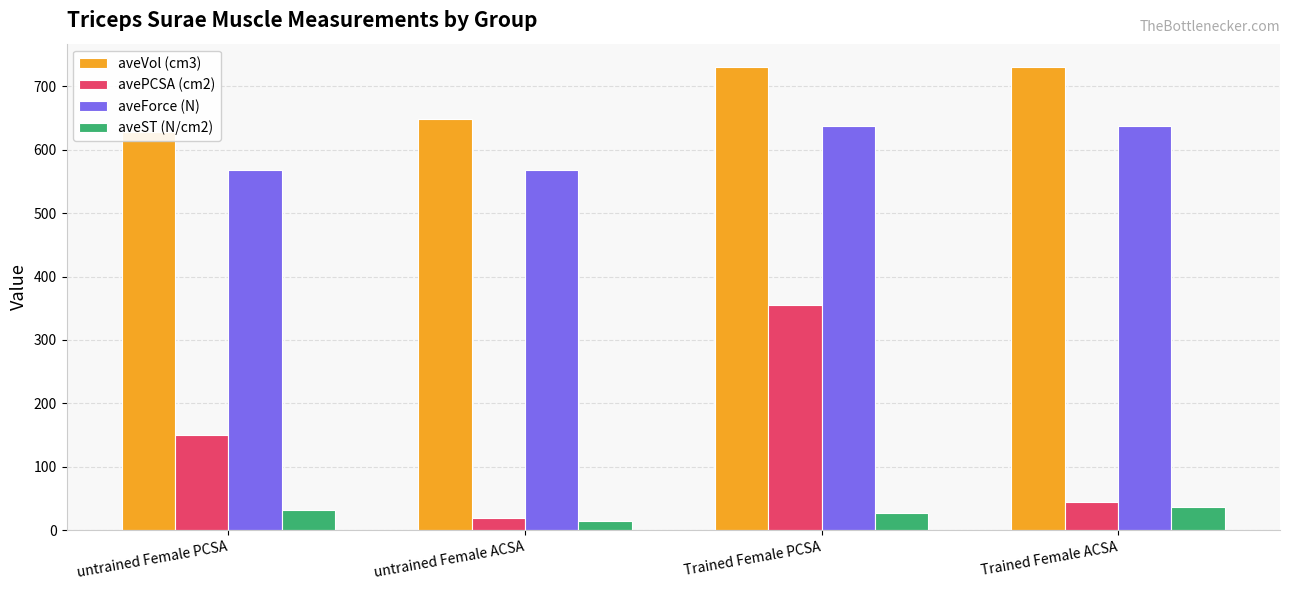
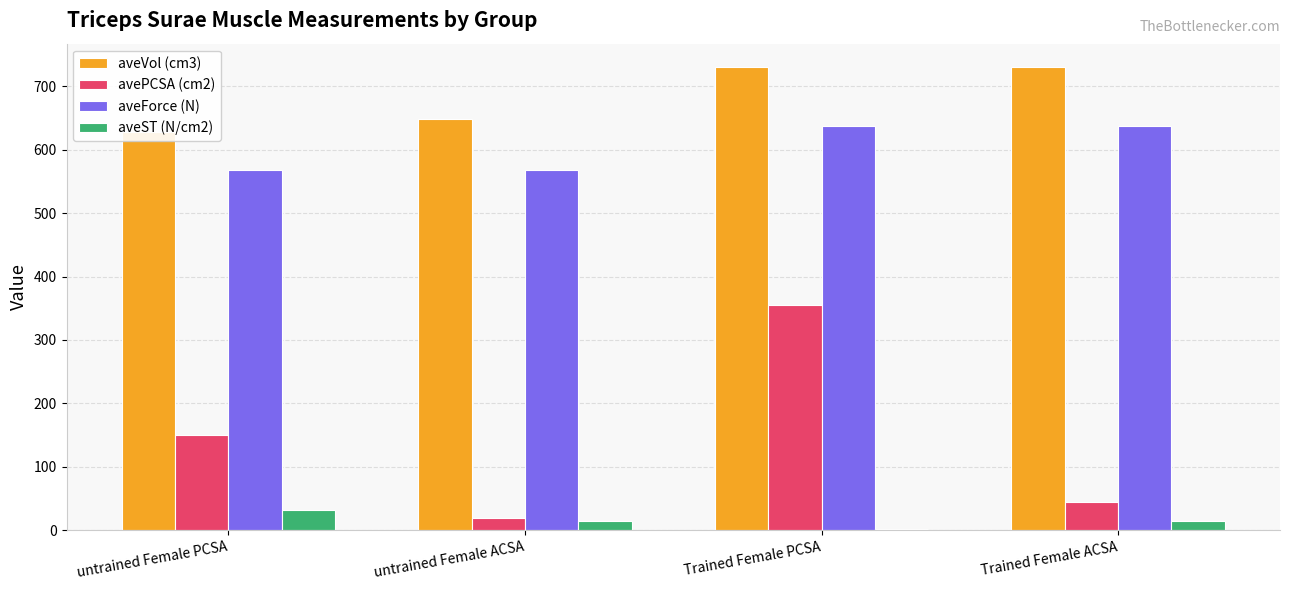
  {
    "aveVol (cm3)": {
      "untrained Female ACSA": 650,
      "Trained Female PCSA": 730,
      "Trained Female ACSA": 730
    },
    "avePCSA (cm2)": {
      "untrained Female PCSA": 150,
      "untrained Female ACSA": 20,
      "Trained Female PCSA": 350,
      "Trained Female ACSA": 40
    },
    "aveForce (N)": {
      "untrained Female PCSA": 570,
      "untrained Female ACSA": 570,
      "Trained Female PCSA": 640,
      "Trained Female ACSA": 640
    },
    "aveST (N/cm2)": {
      "untrained Female PCSA": 30,
      "untrained Female ACSA": 10,
-     "Trained Female PCSA": 30,
-     "Trained Female ACSA": 40
+     "Trained Female PCSA": 0,
+     "Trained Female ACSA": 10
    }
  }
